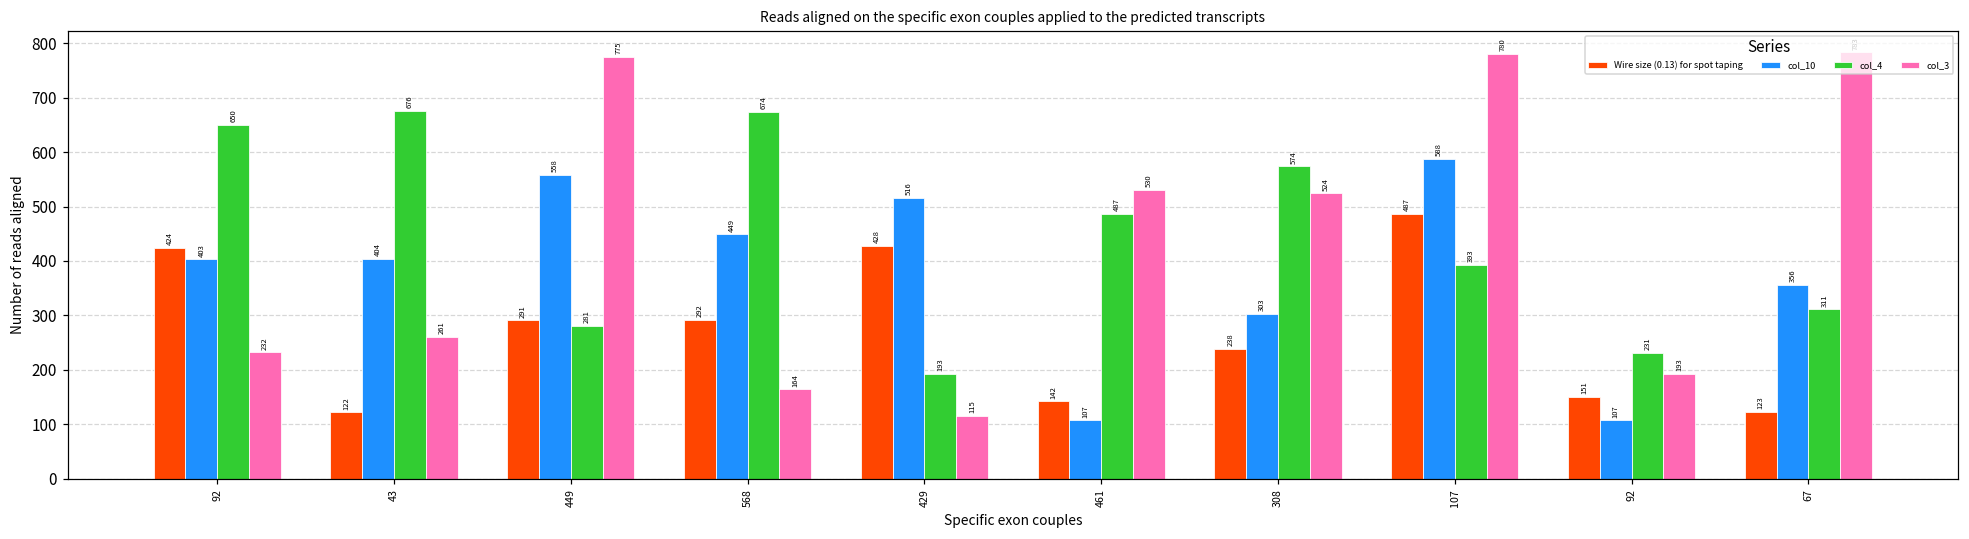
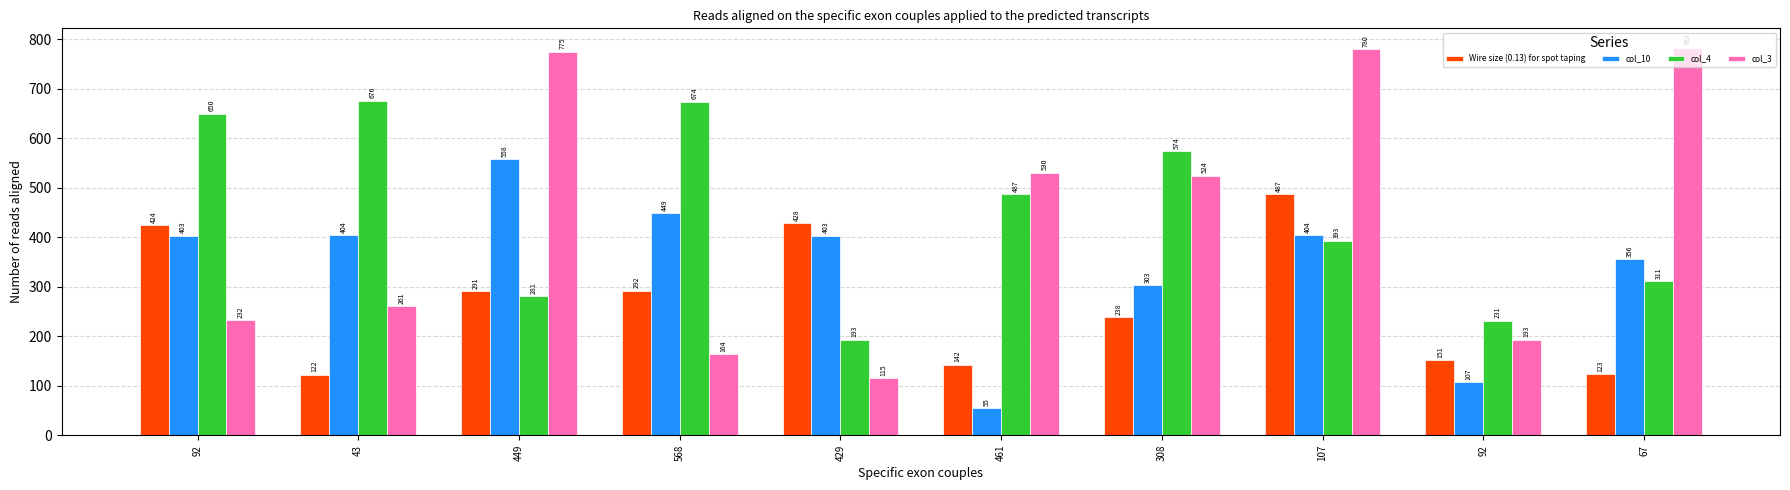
  {
    "Wire size (0.13) for spot taping": {
      "43": 122,
      "449": 291,
      "568": 292,
      "429": 428,
      "461": 142,
      "308": 238,
      "107": 487,
      "67": 123
    },
    "col_10": {
      "43": 404,
      "449": 558,
      "568": 449,
-     "429": 516,
-     "461": 107,
+     "429": 403,
+     "461": 55,
      "308": 303,
-     "107": 588,
+     "107": 404,
      "67": 356
    },
    "col_4": {
      "43": 676,
      "449": 281,
      "568": 674,
      "429": 193,
      "461": 487,
      "308": 574,
      "107": 393,
      "67": 311
    },
    "col_3": {
      "43": 261,
      "449": 775,
      "568": 164,
      "429": 115,
      "461": 530,
      "308": 524,
      "107": 780
    }
  }
